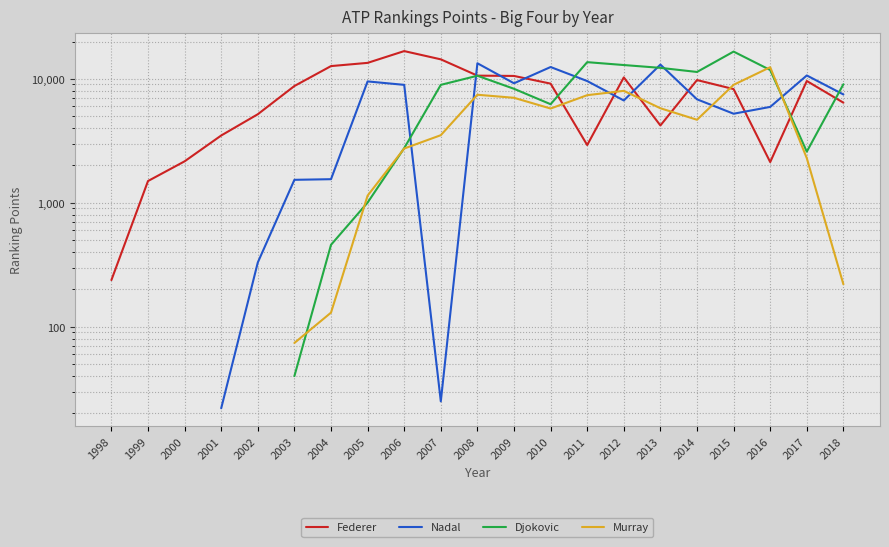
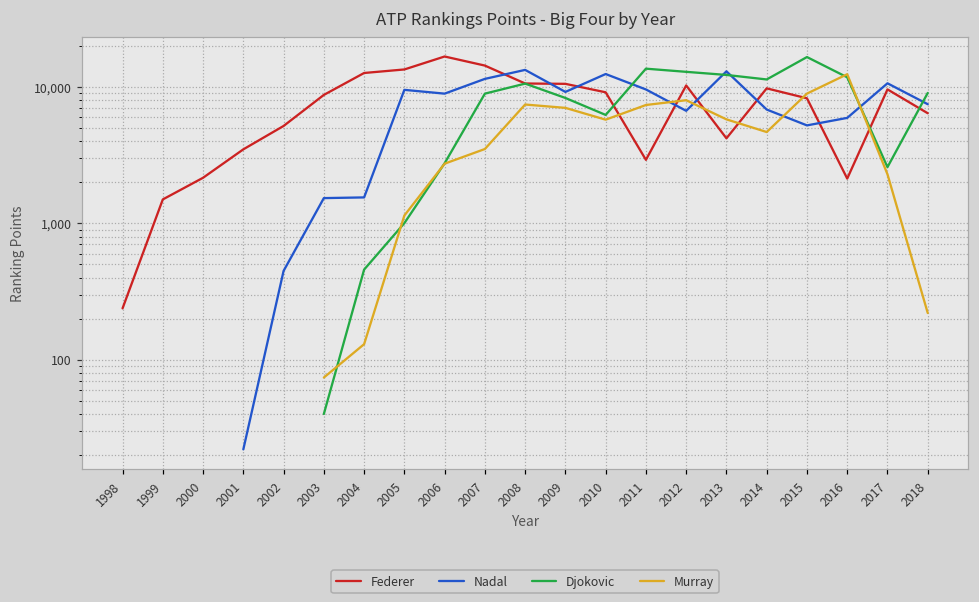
  {
    "Federer": {
      "1998": "240",
      "1999": "1,500",
      "2000": "2,200",
      "2001": "3,500",
      "2002": "5,200",
      "2003": "9,000",
      "2004": "13,000",
      "2005": "13,000",
      "2006": "17,000",
      "2007": "14,000",
      "2009": "11,000",
      "2010": "9,000",
      "2011": "2,900",
      "2012": "10,000",
      "2013": "4,200",
      "2014": "10,000",
      "2015": "8,000",
      "2016": "2,100",
      "2017": "10,000",
      "2018": "6,000"
    },
    "Nadal": {
      "2001": "22",
-     "2002": "330",
+     "2002": "450",
      "2003": "1,500",
      "2004": "1,600",
      "2005": "10,000",
      "2006": "9,000",
-     "2007": "25",
+     "2007": "11,000",
      "2008": "13,000",
      "2009": "9,000",
      "2010": "12,000",
      "2011": "10,000",
      "2012": "7,000",
      "2013": "13,000",
      "2014": "7,000",
      "2015": "5,200",
      "2016": "6,000",
      "2017": "11,000",
      "2018": "7,000"
    },
    "Djokovic": {
      "2003": "40",
      "2004": "460",
      "2005": "1,000",
      "2007": "9,000",
      "2009": "8,000",
      "2010": "6,000",
      "2011": "14,000",
      "2012": "13,000",
      "2013": "12,000",
      "2014": "11,000",
      "2015": "17,000",
      "2016": "12,000",
      "2017": "2,600",
      "2018": "9,000"
    },
    "Murray": {
      "2003": "70",
      "2004": "130",
      "2005": "1,100",
      "2007": "3,500",
      "2008": "7,000",
      "2009": "7,000",
      "2010": "6,000",
      "2011": "7,000",
      "2012": "8,000",
      "2013": "6,000",
      "2014": "4,700",
      "2015": "9,000",
      "2016": "12,000",
      "2017": "2,300",
      "2018": "220"
    }
  }
